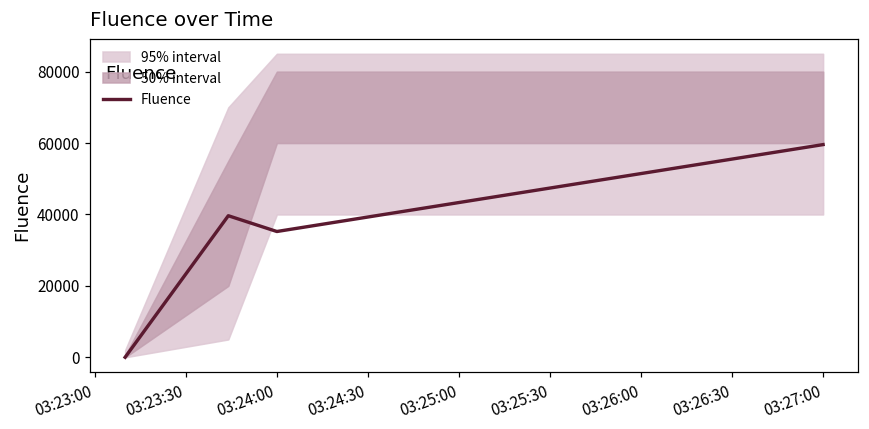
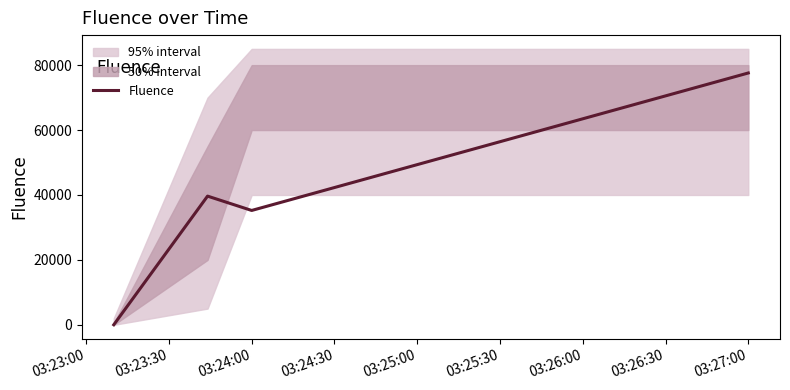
  {
    "Fluence": {
      "03:24:00": 35000,
-     "03:27:00": 60000
+     "03:27:00": 78000
    }
  }
